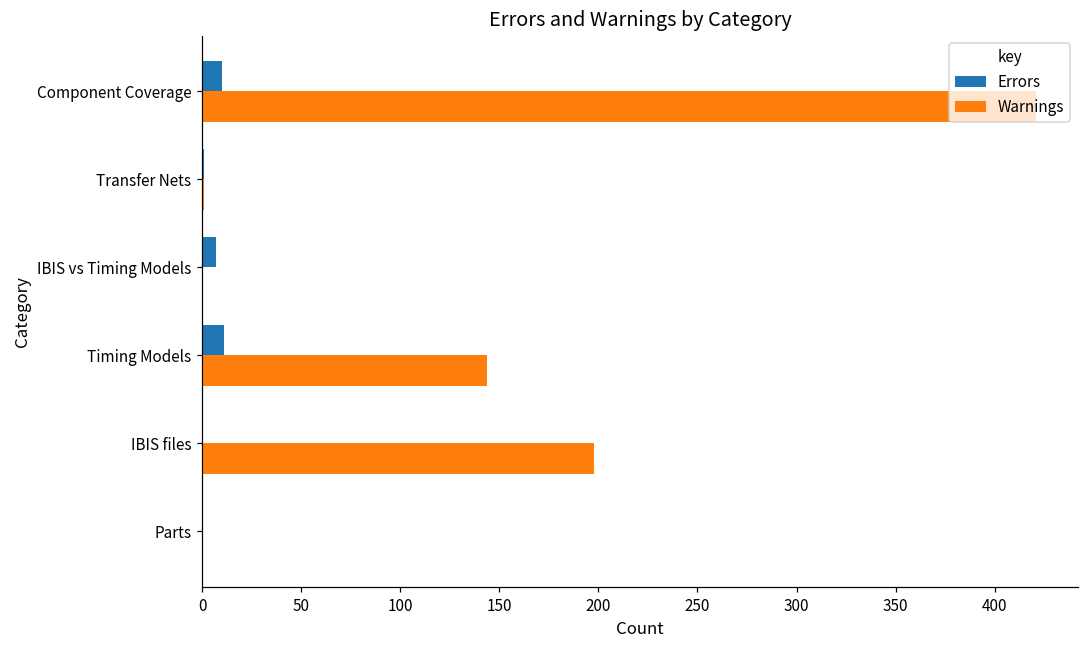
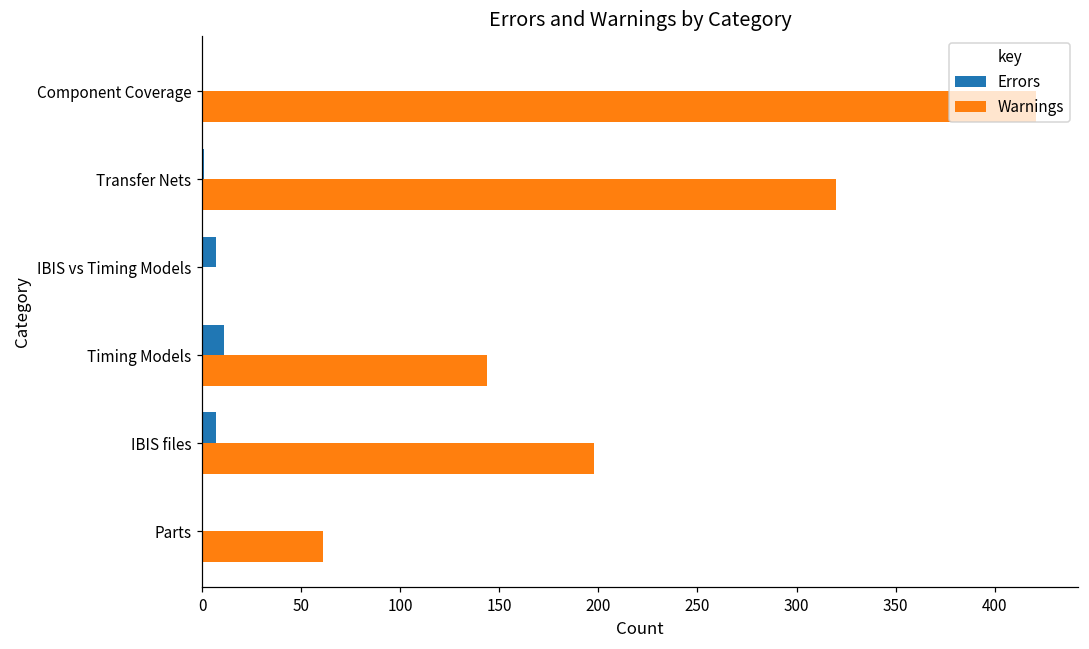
  {
    "Errors": {
-     "Component Coverage": 10,
+     "Component Coverage": 0,
      "IBIS vs Timing Models": 7,
      "Timing Models": 11,
-     "IBIS files": 0,
+     "IBIS files": 7,
      "Parts": 0
    },
    "Warnings": {
-     "Transfer Nets": 1,
+     "Transfer Nets": 320,
      "IBIS vs Timing Models": 0,
      "Timing Models": 144,
      "IBIS files": 198,
-     "Parts": 0
+     "Parts": 61
    }
  }
